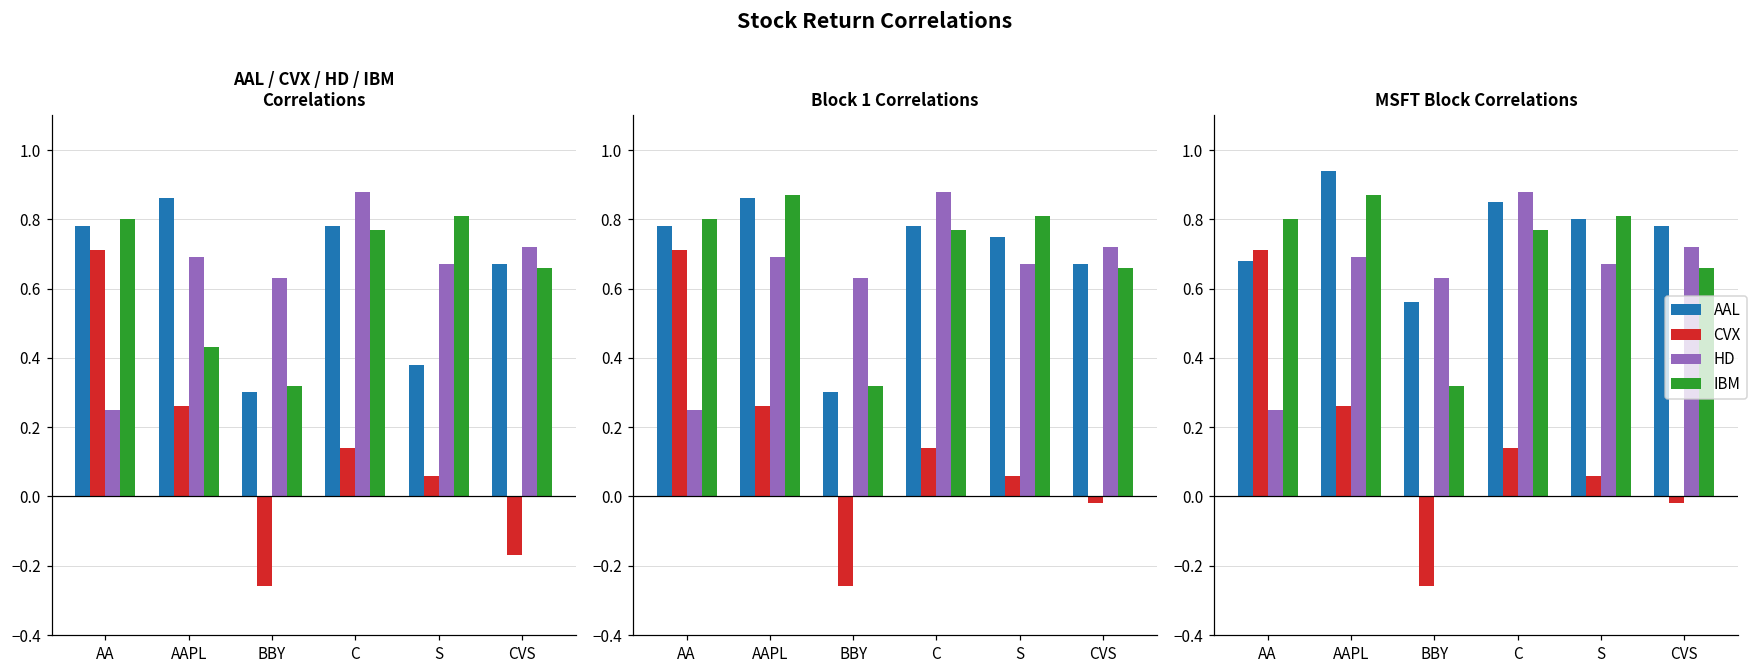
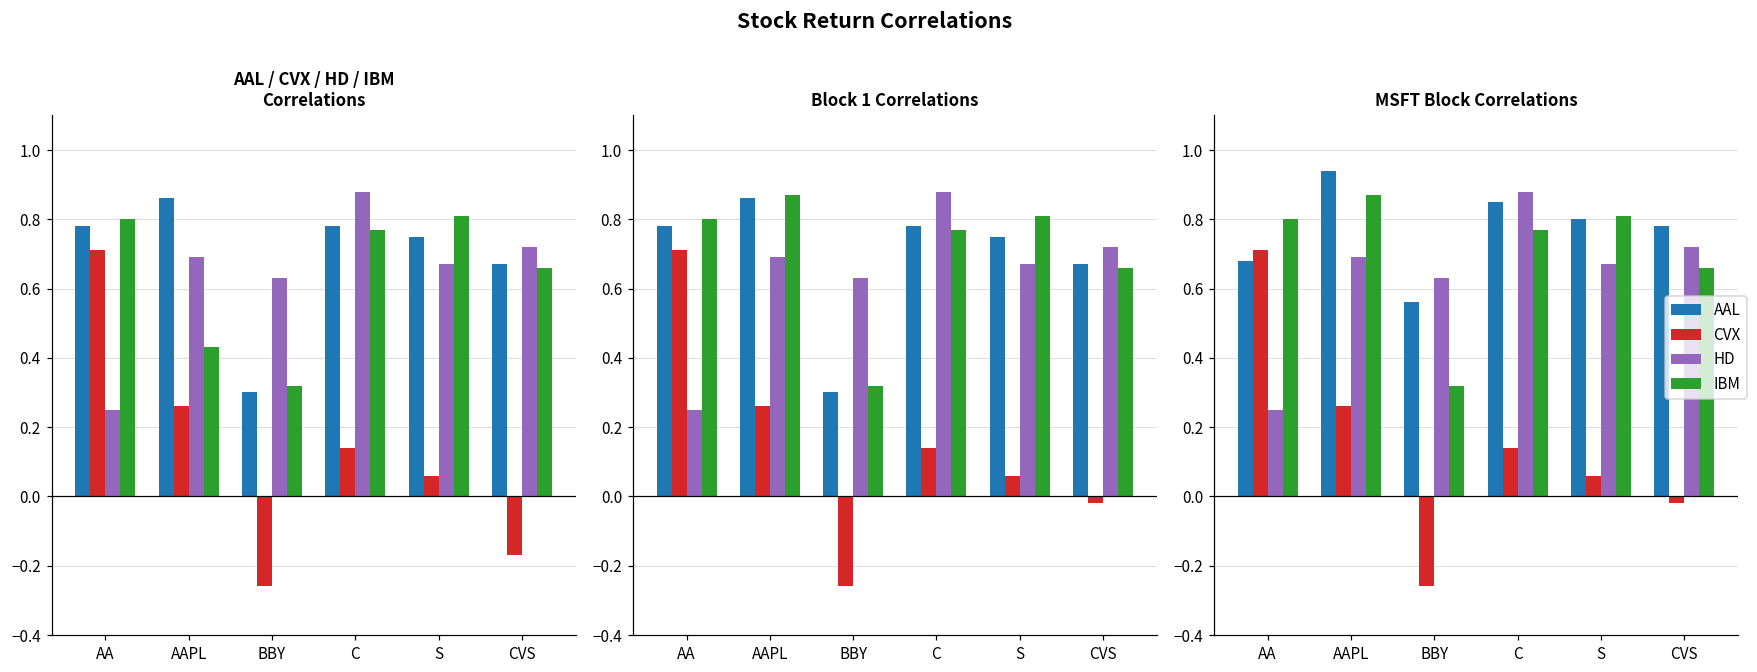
  {
    "AAL / CVX / HD / IBM Correlations": {
      "AAL": {
        "AA": 0.78,
        "AAPL": 0.86,
        "BBY": 0.30,
        "C": 0.78,
-       "S": 0.38,
+       "S": 0.75,
        "CVS": 0.67
      },
      "CVX": {
        "AA": 0.71,
        "AAPL": 0.26,
        "BBY": -0.26,
        "C": 0.14,
        "S": 0.06,
        "CVS": -0.17
      },
      "HD": {
        "AA": 0.25,
        "AAPL": 0.69,
        "BBY": 0.63,
        "C": 0.88,
        "S": 0.67,
        "CVS": 0.72
      },
      "IBM": {
        "AA": 0.80,
        "AAPL": 0.43,
        "BBY": 0.32,
        "C": 0.77,
        "S": 0.81,
        "CVS": 0.66
      }
    },
    "Block 1 Correlations": {
      "AAL": {
        "AA": 0.78,
        "AAPL": 0.86,
        "BBY": 0.30,
        "C": 0.78,
        "S": 0.75,
        "CVS": 0.67
      },
      "CVX": {
        "AA": 0.71,
        "AAPL": 0.26,
        "BBY": -0.26,
        "C": 0.14,
        "S": 0.06,
        "CVS": -0.02
      },
      "HD": {
        "AA": 0.25,
        "AAPL": 0.69,
        "BBY": 0.63,
        "C": 0.88,
        "S": 0.67,
        "CVS": 0.72
      },
      "IBM": {
        "AA": 0.80,
        "AAPL": 0.87,
        "BBY": 0.32,
        "C": 0.77,
        "S": 0.81,
        "CVS": 0.66
      }
    },
    "MSFT Block Correlations": {
      "CVX": {
        "AA": 0.71,
        "AAPL": 0.26,
        "BBY": -0.26,
        "C": 0.14,
        "S": 0.06,
        "CVS": -0.02
      },
      "HD": {
        "AA": 0.25,
        "AAPL": 0.69,
        "BBY": 0.63,
        "C": 0.88,
        "S": 0.67,
        "CVS": 0.72
      },
      "IBM": {
        "AA": 0.80,
        "AAPL": 0.87,
        "BBY": 0.32,
        "C": 0.77,
        "S": 0.81,
        "CVS": 0.66
      }
    }
  }
